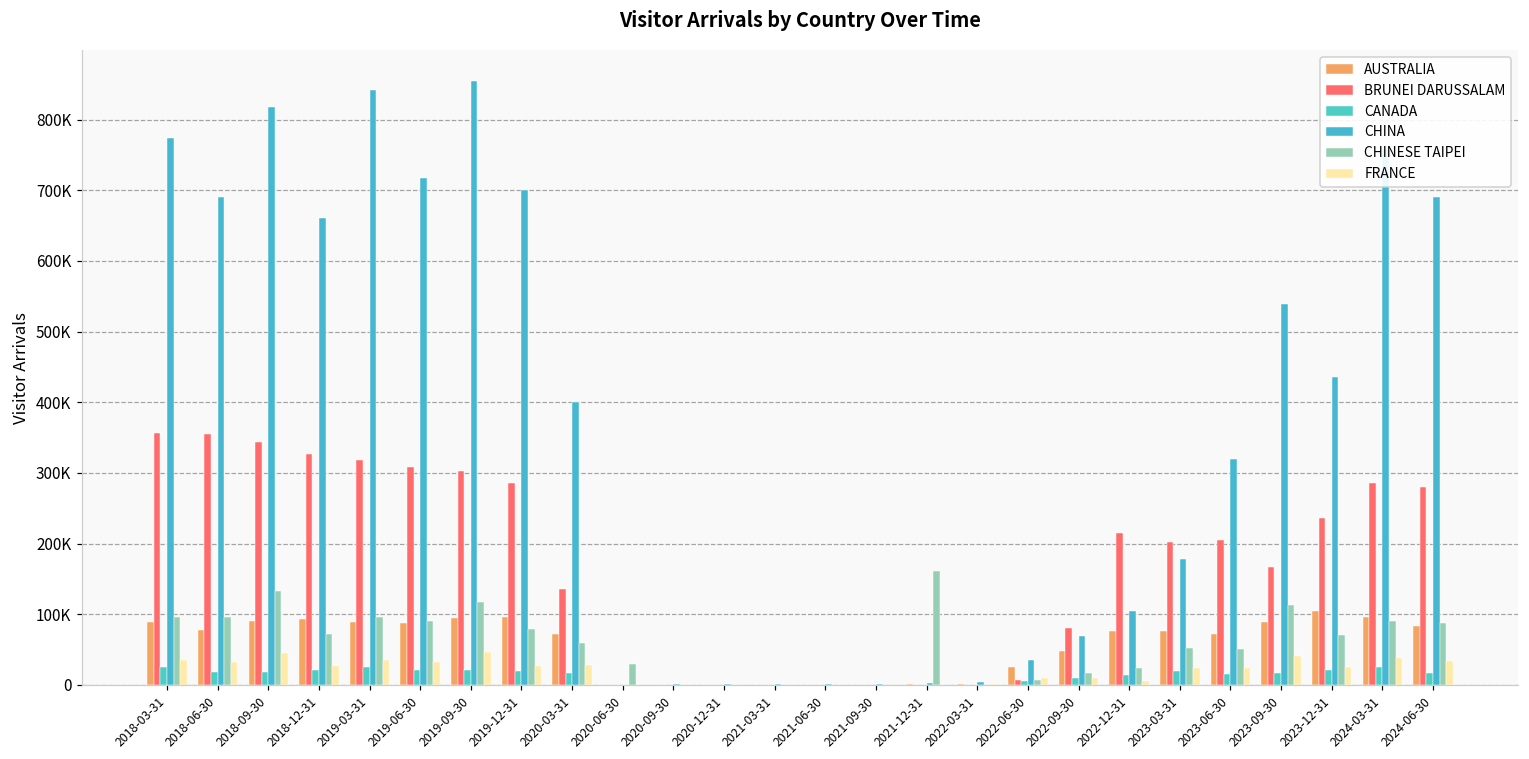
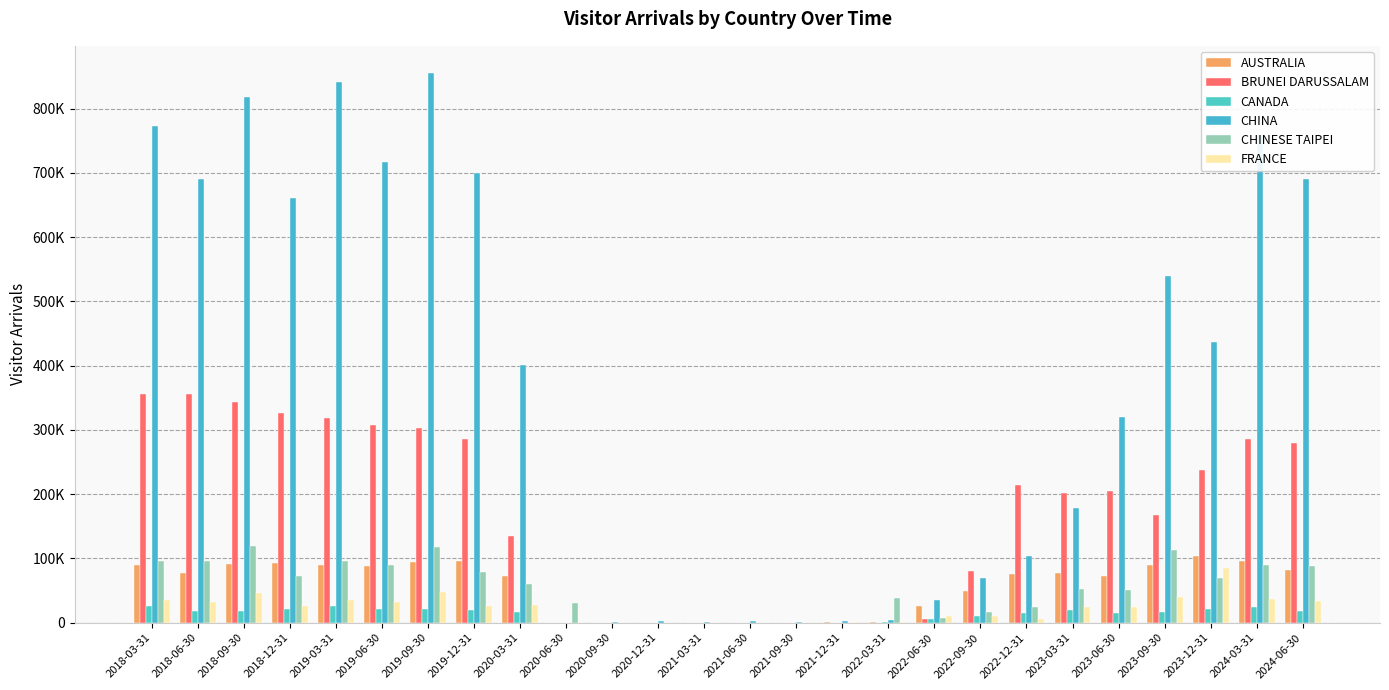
  {
    "CHINESE TAIPEI": {
      "2018-03-31": 100000,
      "2018-06-30": 100000,
-     "2018-09-30": 130000,
+     "2018-09-30": 120000,
      "2018-12-31": 70000,
      "2019-03-31": 100000,
      "2019-06-30": 90000,
      "2019-09-30": 120000,
      "2019-12-31": 80000,
      "2020-03-31": 60000,
      "2020-06-30": 30000,
-     "2021-12-31": 160000,
-     "2022-03-31": 0,
+     "2021-12-31": 0,
+     "2022-03-31": 40000,
      "2022-06-30": 10000,
      "2022-09-30": 20000,
      "2022-12-31": 20000,
      "2023-03-31": 50000,
      "2023-06-30": 50000,
      "2023-09-30": 110000,
      "2023-12-31": 70000,
      "2024-03-31": 90000,
      "2024-06-30": 90000
    },
    "FRANCE": {
      "2018-03-31": 40000,
      "2018-06-30": 30000,
      "2018-09-30": 50000,
      "2018-12-31": 30000,
      "2019-03-31": 40000,
      "2019-06-30": 30000,
      "2019-09-30": 50000,
      "2019-12-31": 30000,
      "2020-03-31": 30000,
      "2022-06-30": 10000,
      "2022-09-30": 10000,
      "2022-12-31": 10000,
      "2023-03-31": 20000,
      "2023-06-30": 20000,
      "2023-09-30": 40000,
-     "2023-12-31": 30000,
+     "2023-12-31": 80000,
      "2024-03-31": 40000,
      "2024-06-30": 30000
    }
  }
